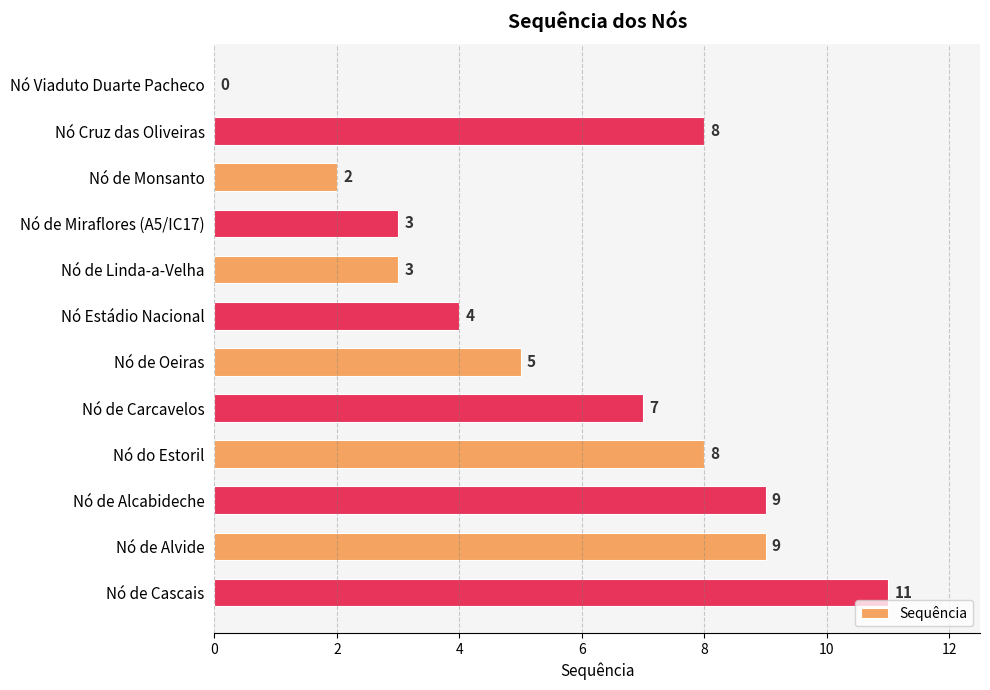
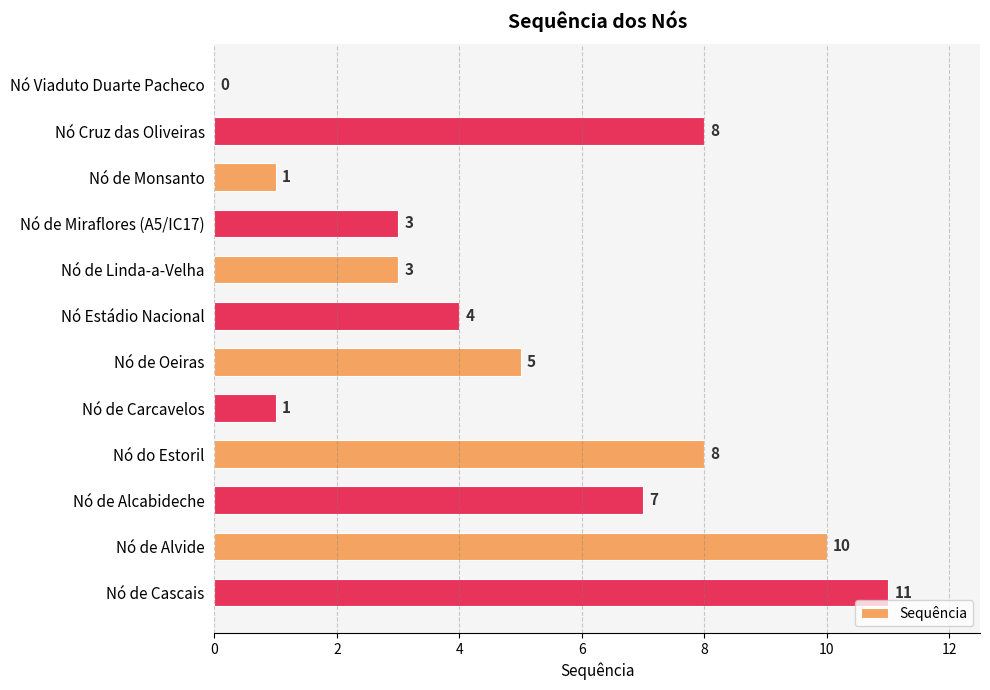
  {
    "Nó Viaduto Duarte Pacheco": 0,
    "Nó Cruz das Oliveiras": 8,
-   "Nó de Monsanto": 2,
+   "Nó de Monsanto": 1,
    "Nó de Miraflores (A5/IC17)": 3,
    "Nó de Linda-a-Velha": 3,
    "Nó Estádio Nacional": 4,
    "Nó de Oeiras": 5,
-   "Nó de Carcavelos": 7,
+   "Nó de Carcavelos": 1,
    "Nó do Estoril": 8,
-   "Nó de Alcabideche": 9,
-   "Nó de Alvide": 9
+   "Nó de Alcabideche": 7,
+   "Nó de Alvide": 10
  }
